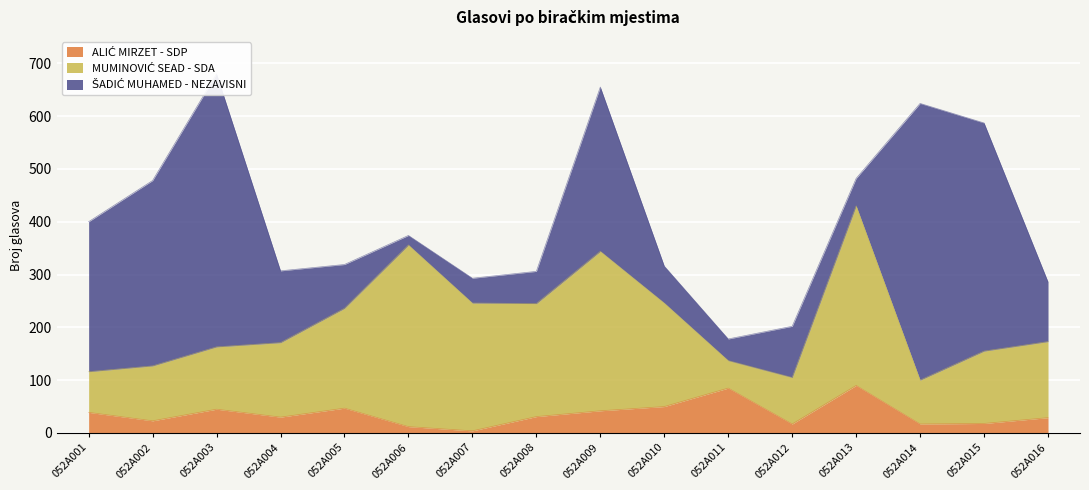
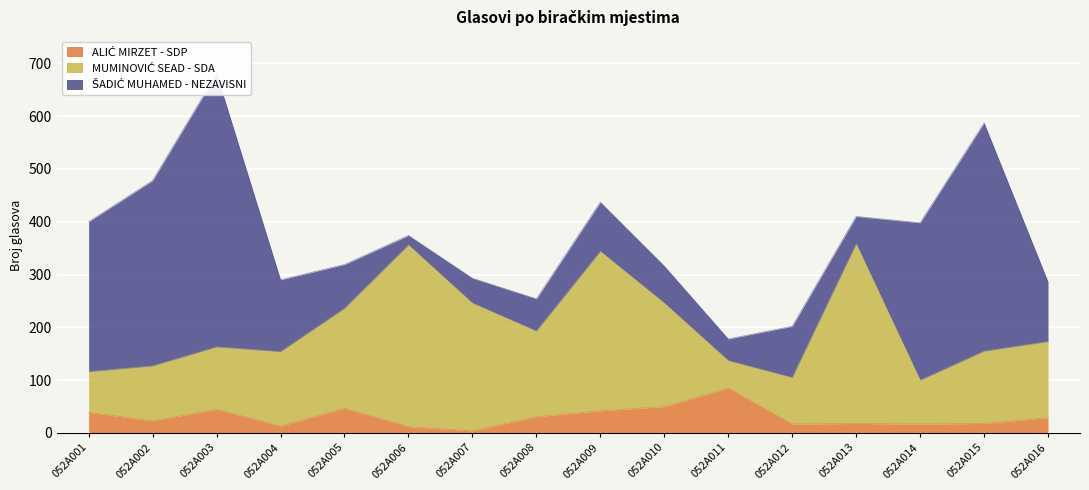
  {
    "ALIĆ MIRZET - SDP": {
      "052A001": 40,
      "052A002": 20,
      "052A003": 50,
-     "052A004": 30,
+     "052A004": 10,
      "052A005": 50,
      "052A006": 10,
      "052A007": 0,
      "052A008": 30,
      "052A009": 40,
      "052A010": 50,
      "052A011": 90,
      "052A012": 20,
-     "052A013": 90,
+     "052A013": 20,
      "052A014": 20,
      "052A015": 20,
      "052A016": 30
    },
    "MUMINOVIĆ SEAD - SDA": {
      "052A001": 80,
      "052A002": 100,
      "052A003": 120,
      "052A004": 140,
      "052A005": 190,
      "052A006": 340,
      "052A007": 240,
-     "052A008": 210,
+     "052A008": 160,
      "052A009": 300,
      "052A010": 200,
      "052A011": 50,
      "052A012": 90,
      "052A013": 340,
      "052A014": 80,
      "052A015": 140,
      "052A016": 140
    },
    "ŠADIĆ MUHAMED - NEZAVISNI": {
      "052A001": 280,
      "052A002": 350,
      "052A004": 140,
      "052A005": 80,
      "052A006": 20,
      "052A007": 50,
      "052A008": 60,
-     "052A009": 310,
+     "052A009": 90,
      "052A010": 70,
      "052A011": 40,
      "052A012": 100,
      "052A013": 50,
-     "052A014": 520,
+     "052A014": 300,
      "052A015": 430,
      "052A016": 110
    }
  }
